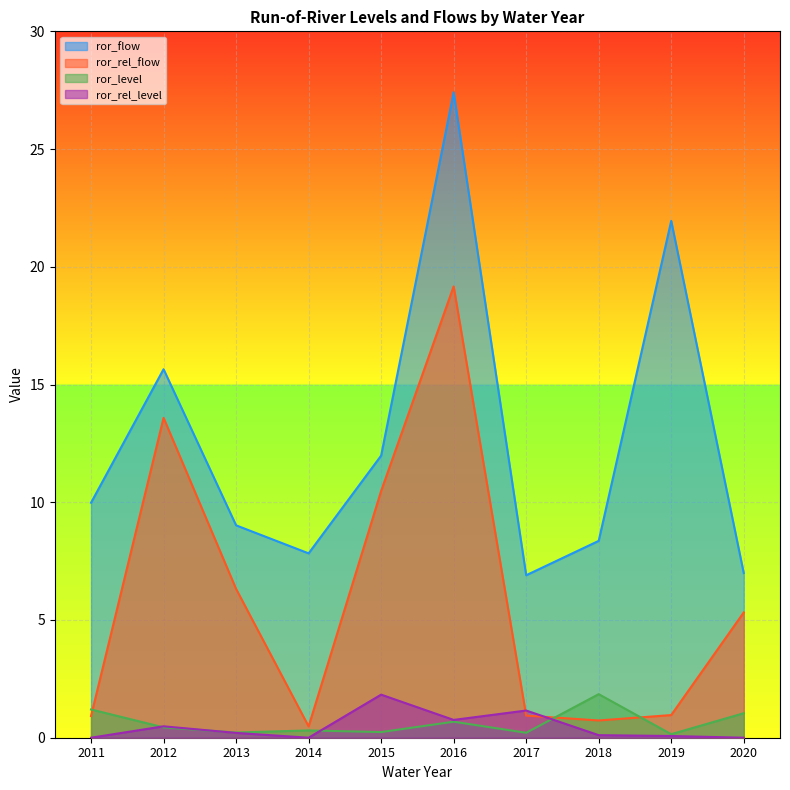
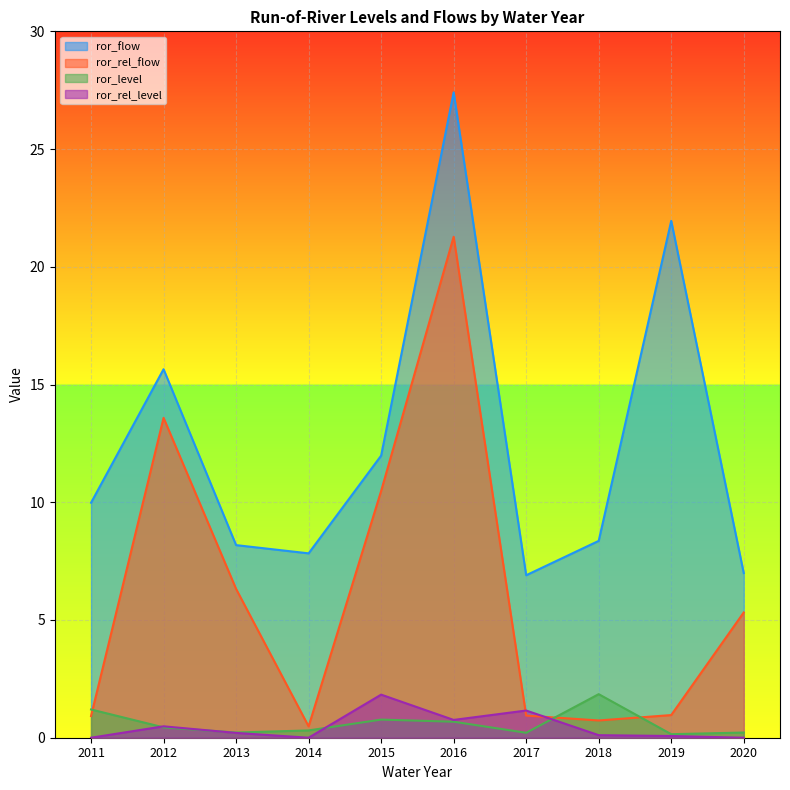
  {
    "ror_flow": {
      "2011": 10.0,
      "2012": 15.7,
-     "2013": 9.0,
+     "2013": 8.2,
      "2014": 7.8,
      "2015": 12.0,
      "2016": 27.4,
      "2017": 6.9,
      "2018": 8.4,
      "2019": 22.0,
      "2020": 7.0
    },
    "ror_rel_flow": {
      "2011": 0.9,
      "2012": 13.6,
      "2013": 6.3,
      "2014": 0.5,
      "2015": 10.5,
-     "2016": 19.2,
+     "2016": 21.3,
      "2017": 0.9,
      "2018": 0.7,
      "2019": 1.0,
      "2020": 5.3
    },
    "ror_level": {
      "2011": 1.2,
      "2014": 0.3,
-     "2015": 0.2,
+     "2015": 0.8,
      "2017": 0.2,
      "2018": 1.9,
-     "2020": 1.0
+     "2020": 0.2
    },
    "ror_rel_level": {
      "2011": 0.0,
      "2014": 0.0,
      "2015": 1.8,
      "2017": 1.2,
      "2018": 0.1,
      "2020": 0.0
    }
  }
